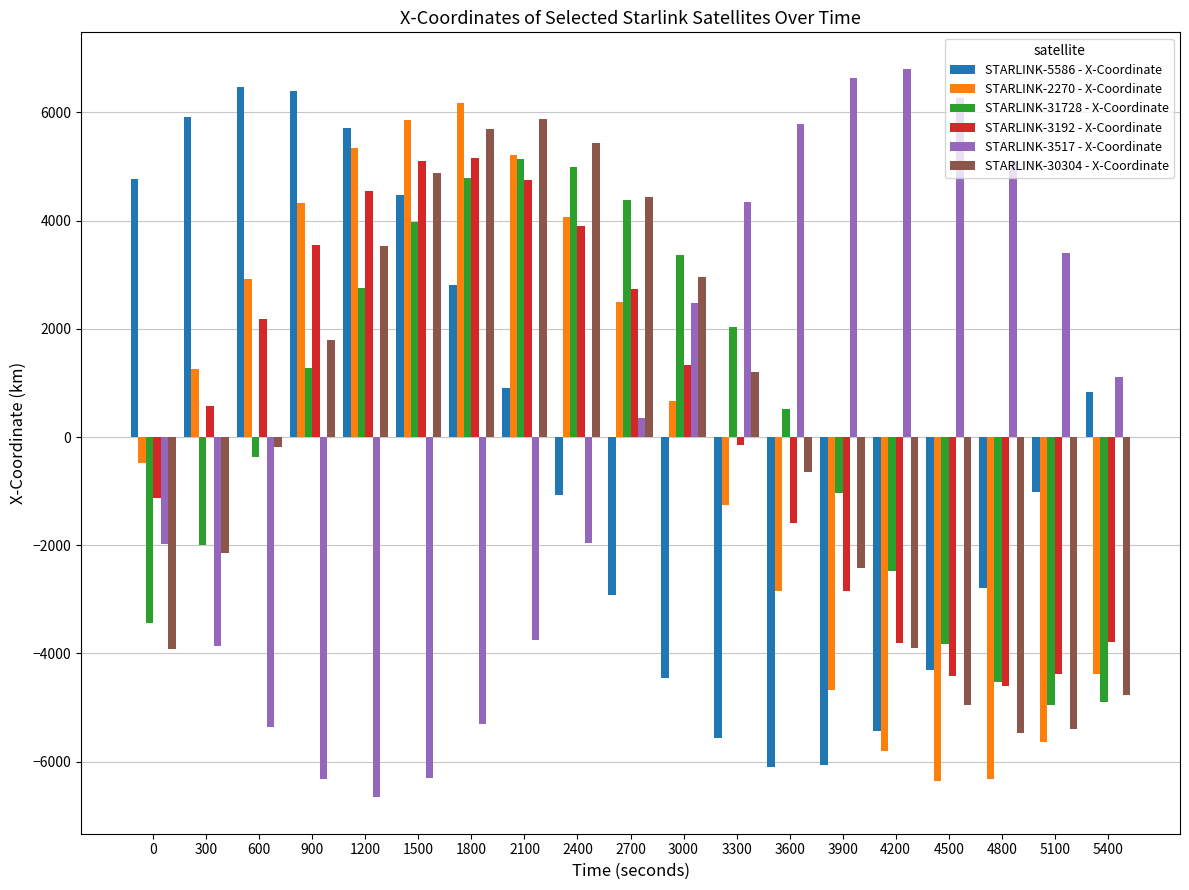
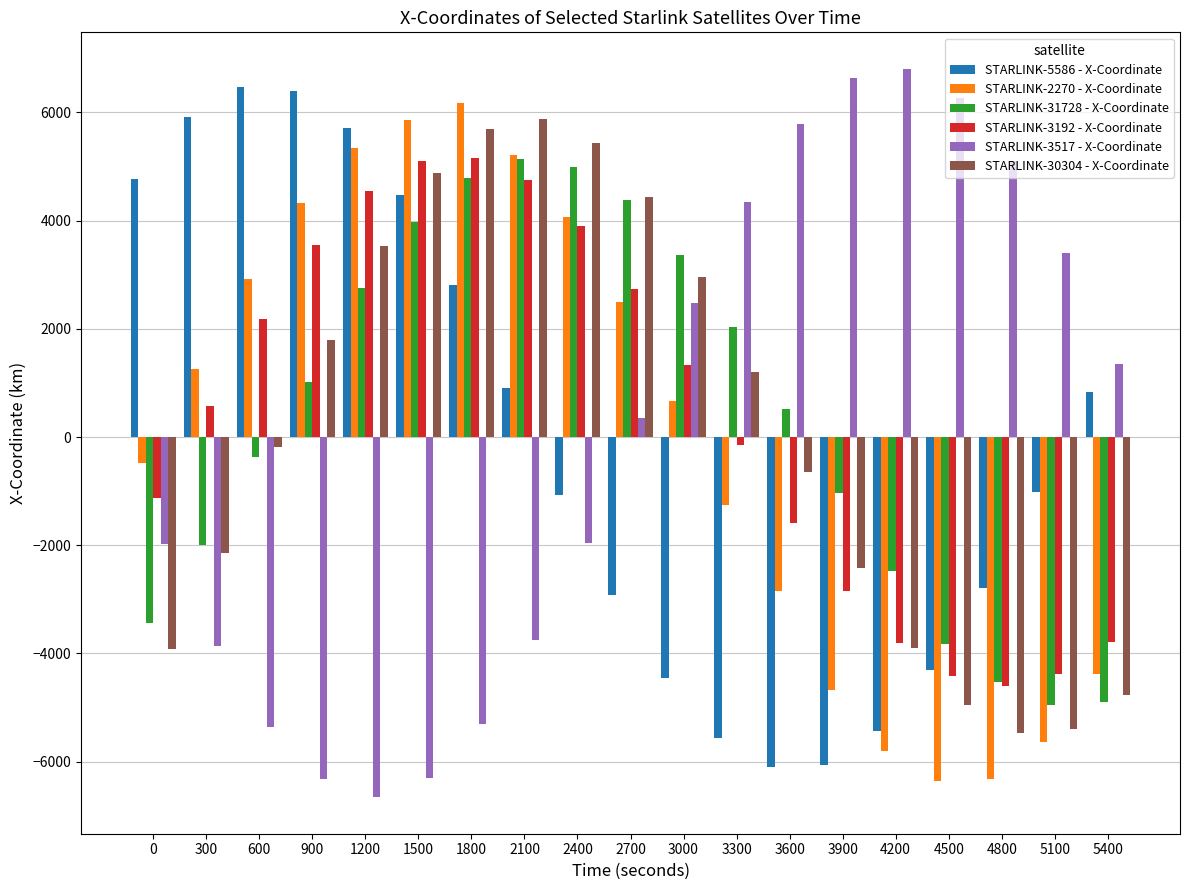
  {
    "STARLINK-5586 - X-Coordinate": {
      "0": 4800,
      "300": 5900,
      "600": 6500,
      "900": 6400,
      "1200": 5700,
      "1500": 4500,
      "1800": 2800,
      "2100": 900,
      "2400": -1100,
      "2700": -2900,
      "3000": -4500,
      "3300": -5600,
      "3600": -6100,
      "3900": -6100,
      "4200": -5400,
      "4500": -4300,
      "4800": -2800,
      "5100": -1000,
      "5400": 800
    },
    "STARLINK-2270 - X-Coordinate": {
      "0": -500,
      "300": 1300,
      "600": 2900,
      "900": 4300,
      "1200": 5300,
      "1500": 5900,
      "1800": 6200,
      "2100": 5200,
      "2400": 4100,
      "2700": 2500,
      "3000": 700,
      "3300": -1300,
      "3600": -2800,
      "3900": -4700,
      "4200": -5800,
      "4500": -6400,
      "4800": -6300,
      "5100": -5600,
      "5400": -4400
    },
    "STARLINK-31728 - X-Coordinate": {
      "0": -3400,
      "300": -2000,
      "600": -400,
-     "900": 1300,
+     "900": 1000,
      "1200": 2800,
      "1500": 4000,
      "1800": 4800,
      "2100": 5100,
      "2400": 5000,
      "2700": 4400,
      "3000": 3400,
      "3300": 2000,
      "3600": 500,
      "3900": -1000,
      "4200": -2500,
      "4500": -3800,
      "4800": -4500,
      "5100": -4900,
      "5400": -4900
    },
    "STARLINK-3192 - X-Coordinate": {
      "0": -1100,
      "300": 600,
      "600": 2200,
      "900": 3600,
      "1200": 4600,
      "1500": 5100,
      "1800": 5200,
      "2100": 4700,
      "2400": 3900,
      "2700": 2700,
      "3000": 1300,
      "3300": -200,
      "3600": -1600,
      "3900": -2800,
      "4200": -3800,
      "4500": -4400,
      "4800": -4600,
      "5100": -4400,
      "5400": -3800
    },
    "STARLINK-3517 - X-Coordinate": {
      "0": -2000,
      "300": -3900,
      "600": -5400,
      "900": -6300,
      "1200": -6700,
      "1500": -6300,
      "1800": -5300,
      "2100": -3700,
      "2400": -1900,
      "2700": 400,
      "3000": 2500,
      "3300": 4400,
      "3600": 5800,
      "3900": 6600,
      "4200": 6800,
      "5100": 3400,
-     "5400": 1100
+     "5400": 1300
    },
    "STARLINK-30304 - X-Coordinate": {
      "0": -3900,
      "300": -2200,
      "600": -200,
      "900": 1800,
      "1200": 3500,
      "1500": 4900,
      "1800": 5700,
      "2100": 5900,
      "2400": 5400,
      "2700": 4400,
      "3000": 3000,
      "3300": 1200,
      "3600": -700,
      "3900": -2400,
      "4200": -3900,
      "4500": -5000,
      "4800": -5500,
      "5100": -5400,
      "5400": -4800
    }
  }
